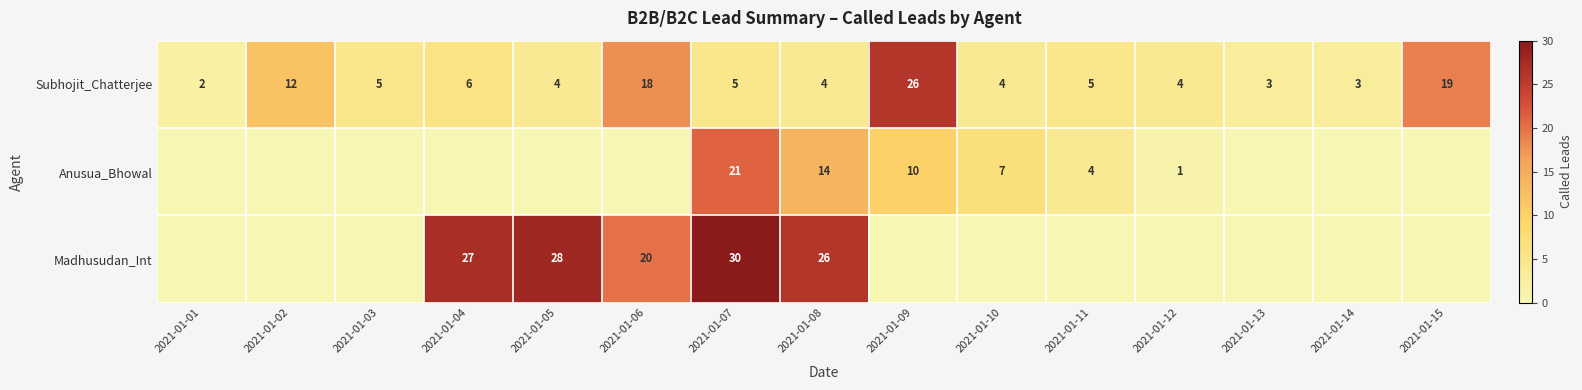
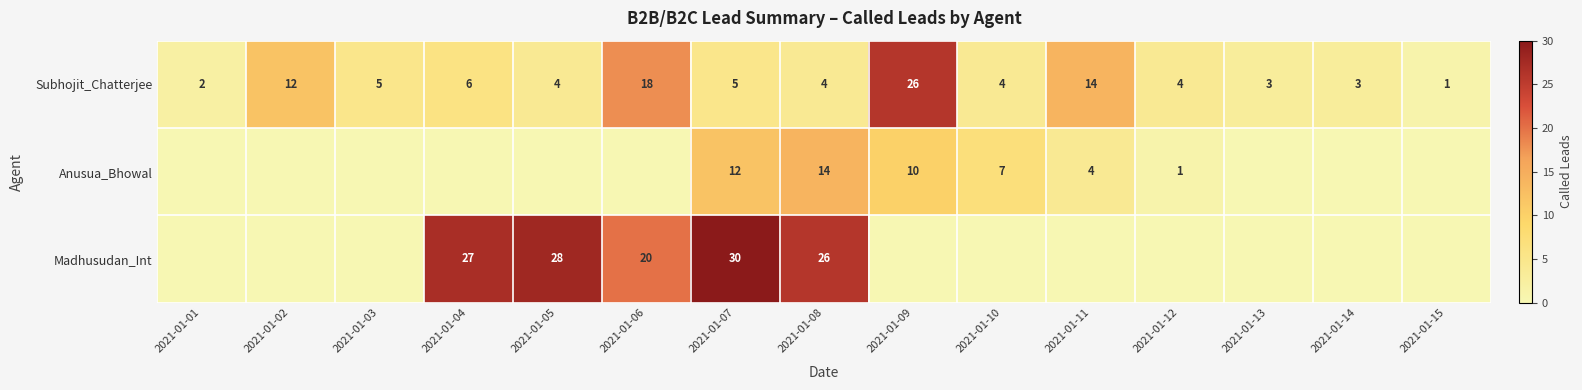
  {
    "Subhojit_Chatterjee": {
      "2021-01-01": 2,
      "2021-01-02": 12,
      "2021-01-03": 5,
      "2021-01-04": 6,
      "2021-01-05": 4,
      "2021-01-06": 18,
      "2021-01-07": 5,
      "2021-01-08": 4,
      "2021-01-09": 26,
      "2021-01-10": 4,
-     "2021-01-11": 5,
+     "2021-01-11": 14,
      "2021-01-12": 4,
      "2021-01-13": 3,
      "2021-01-14": 3,
-     "2021-01-15": 19
+     "2021-01-15": 1
    },
    "Anusua_Bhowal": {
-     "2021-01-07": 21,
+     "2021-01-07": 12,
      "2021-01-08": 14,
      "2021-01-09": 10,
      "2021-01-10": 7,
      "2021-01-11": 4,
      "2021-01-12": 1
    },
    "Madhusudan_Int": {
      "2021-01-04": 27,
      "2021-01-05": 28,
      "2021-01-06": 20,
      "2021-01-07": 30,
      "2021-01-08": 26
    }
  }
